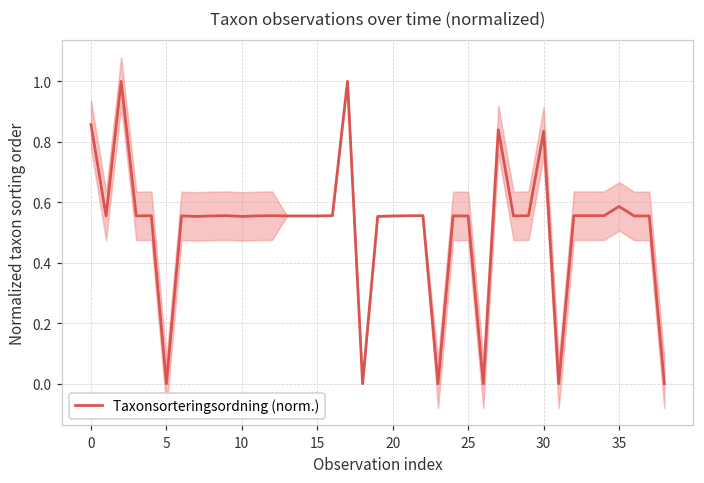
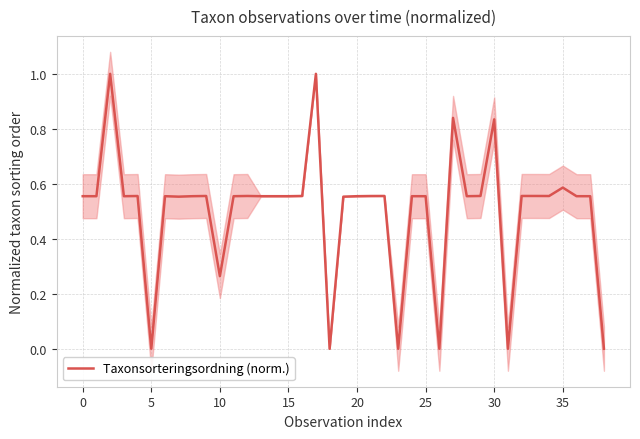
  {
    "Taxonsorteringsordning (norm.)": {
-     "0": 0.86,
+     "0": 0.55,
      "5": 0.00,
-     "10": 0.55,
+     "10": 0.26,
      "25": 0.55,
      "30": 0.83,
      "35": 0.59
    }
  }
